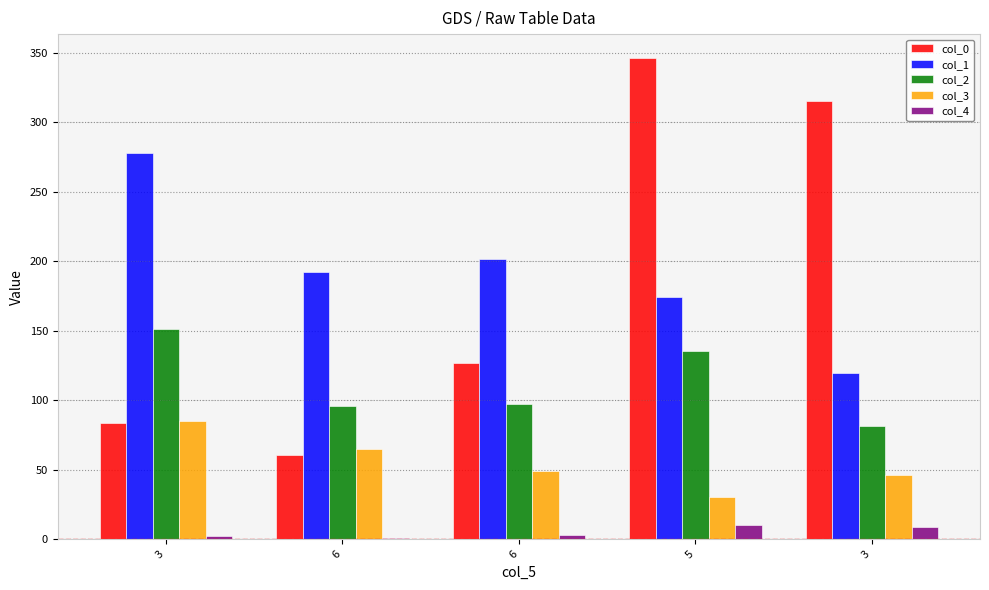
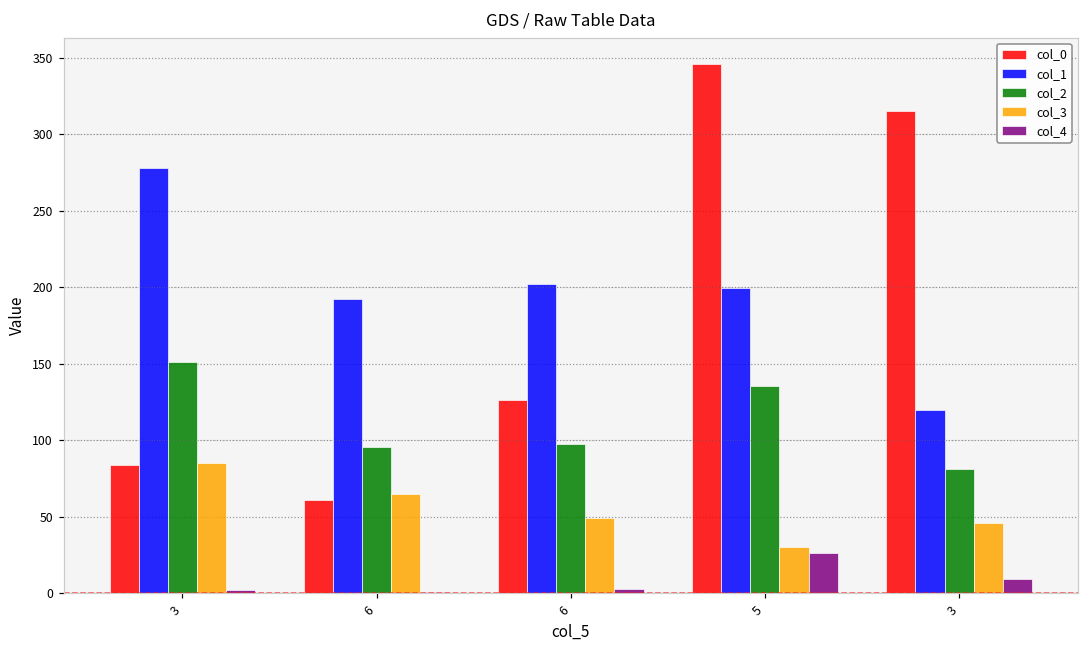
  {
    "col_0": {
      "5": 346
    },
    "col_1": {
-     "5": 174
+     "5": 200
    },
    "col_2": {
      "5": 135
    },
    "col_3": {
      "5": 30
    },
    "col_4": {
-     "5": 10
+     "5": 26
    }
  }
